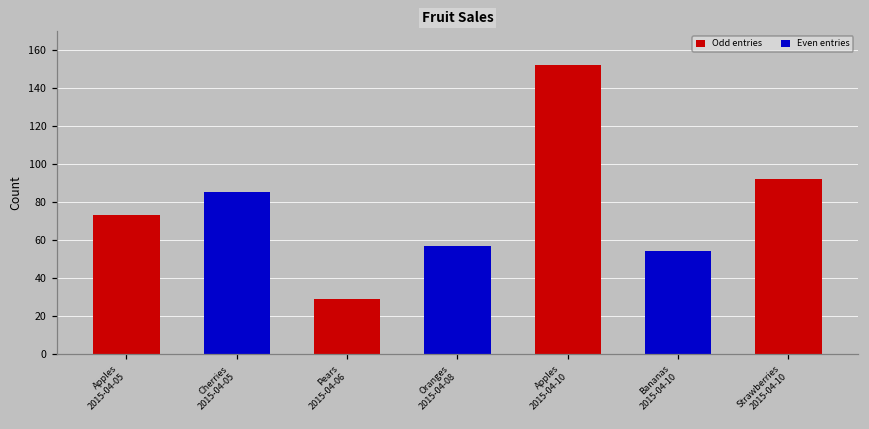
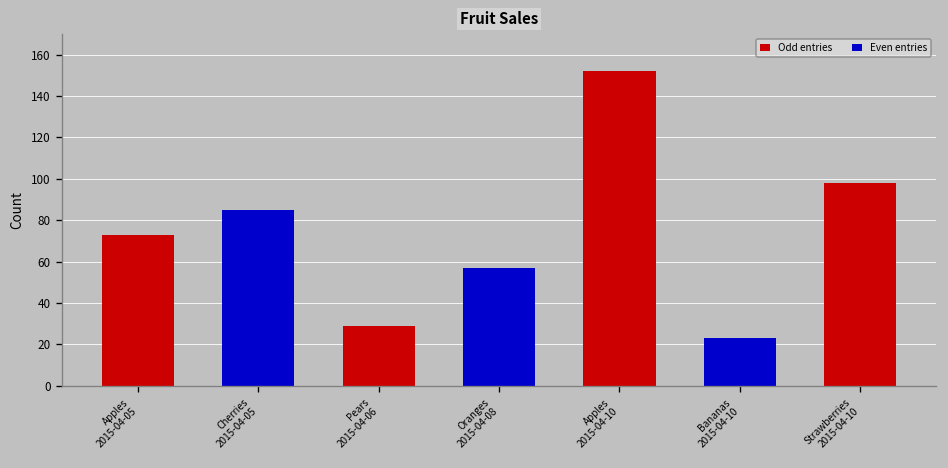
  {
    "Apples 2015-04-05": 73,
    "Cherries 2015-04-05": 85,
    "Pears 2015-04-06": 29,
    "Oranges 2015-04-08": 57,
    "Apples 2015-04-10": 152,
-   "Bananas 2015-04-10": 54,
-   "Strawberries 2015-04-10": 92
+   "Bananas 2015-04-10": 23,
+   "Strawberries 2015-04-10": 98
  }
